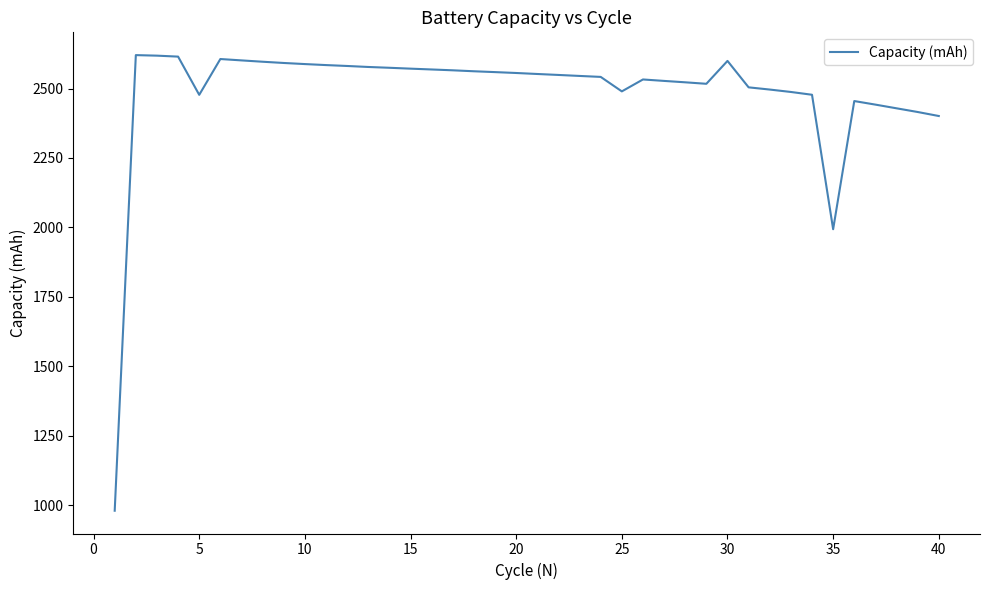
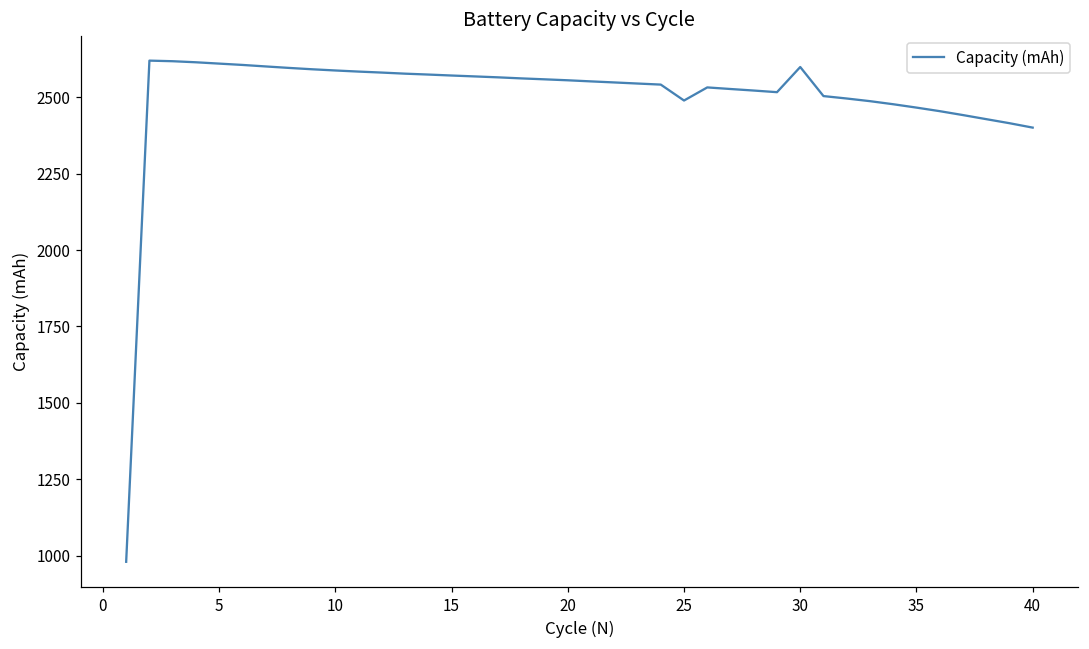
  {
-   "5": 2480,
+   "5": 2610,
    "10": 2590,
    "15": 2570,
    "20": 2560,
    "25": 2490,
    "30": 2600,
-   "35": 1990,
+   "35": 2470,
    "40": 2400
  }
